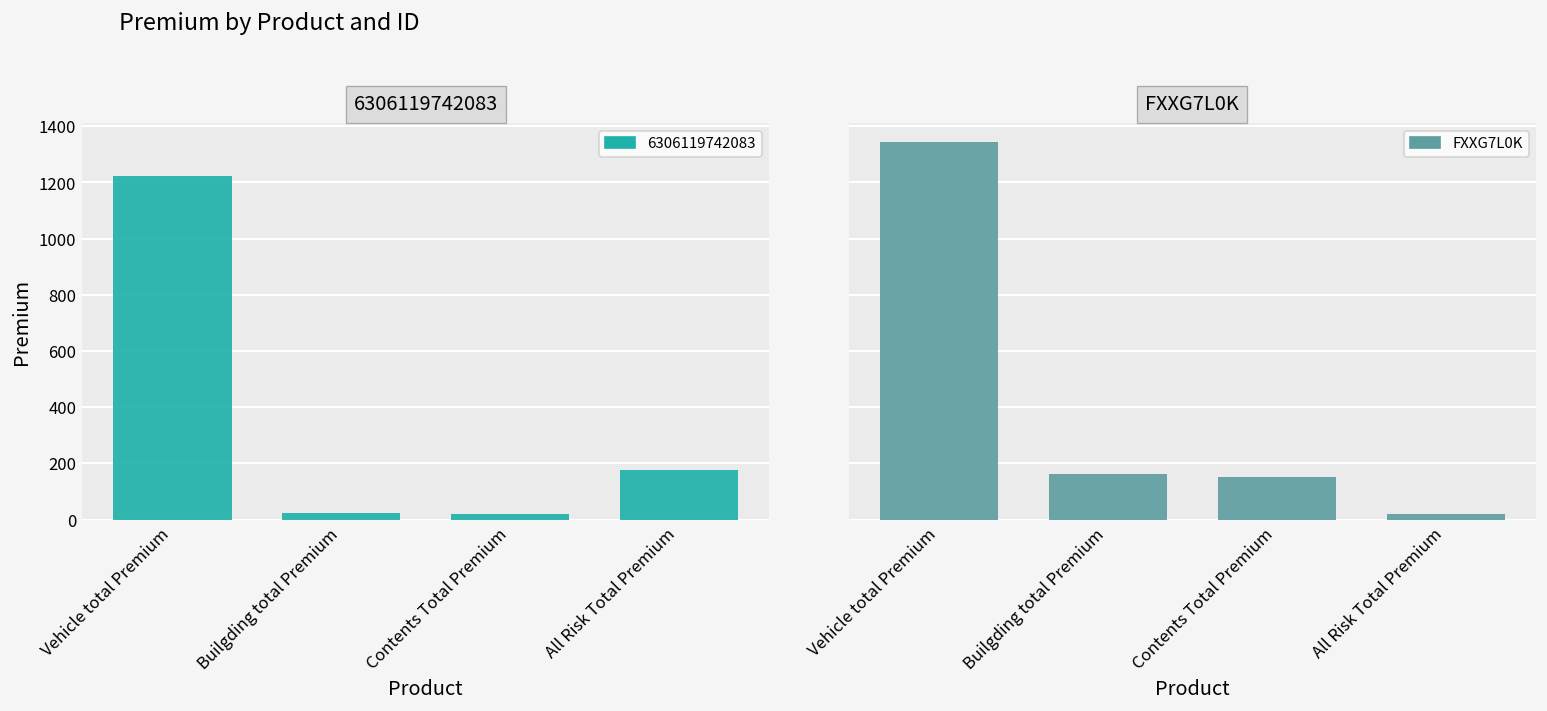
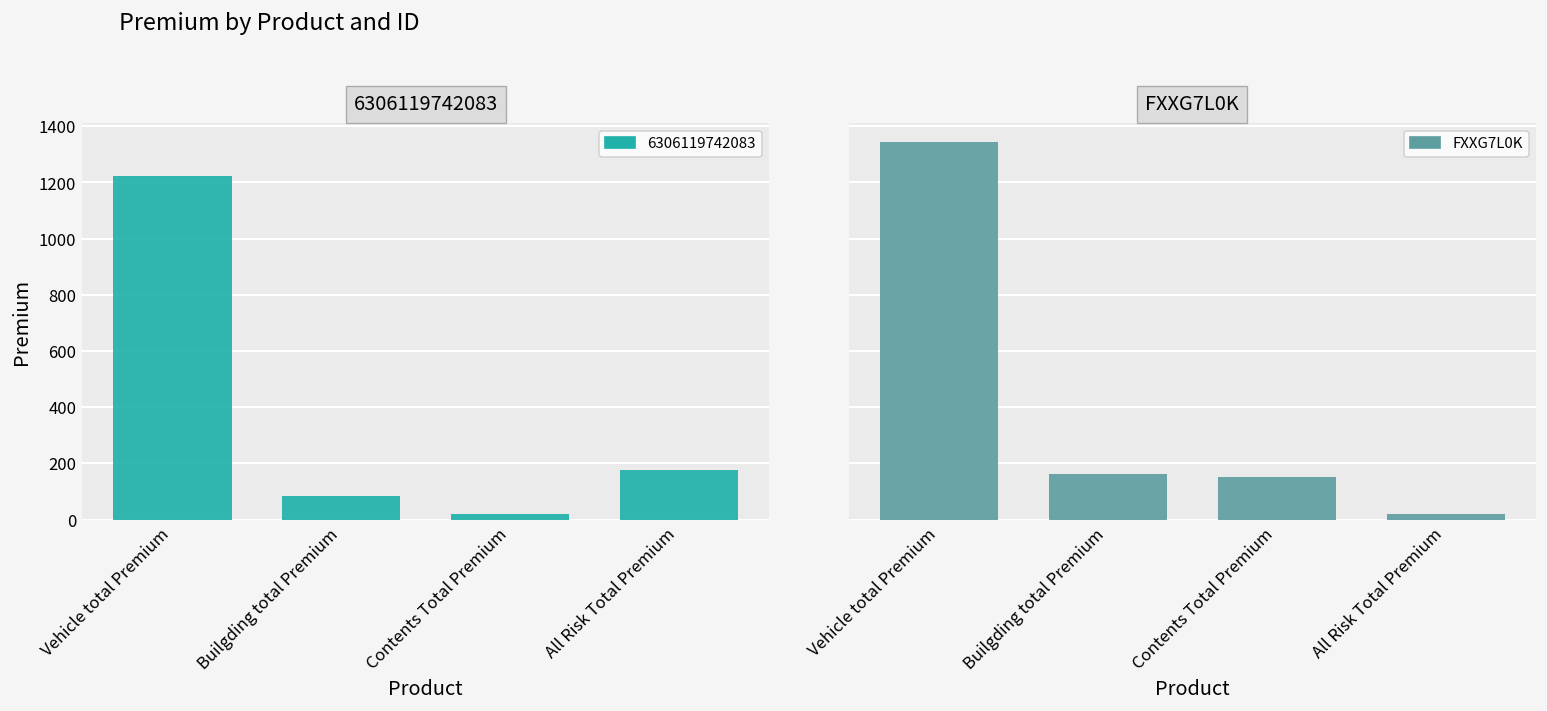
  {
    "6306119742083": {
      "Vehicle total Premium": 1220,
-     "Builgding total Premium": 20,
+     "Builgding total Premium": 90,
      "Contents Total Premium": 20,
      "All Risk Total Premium": 180
    }
  }
